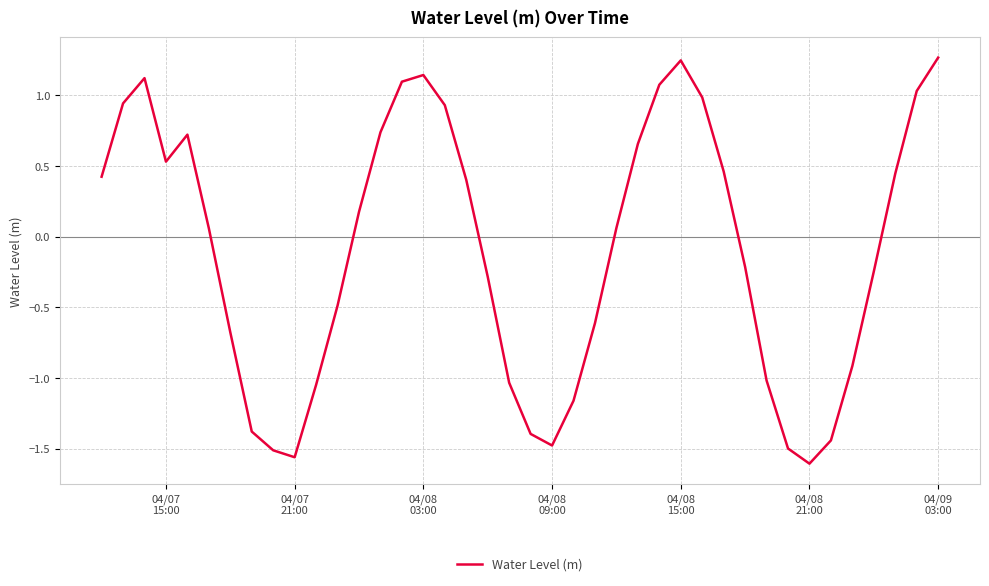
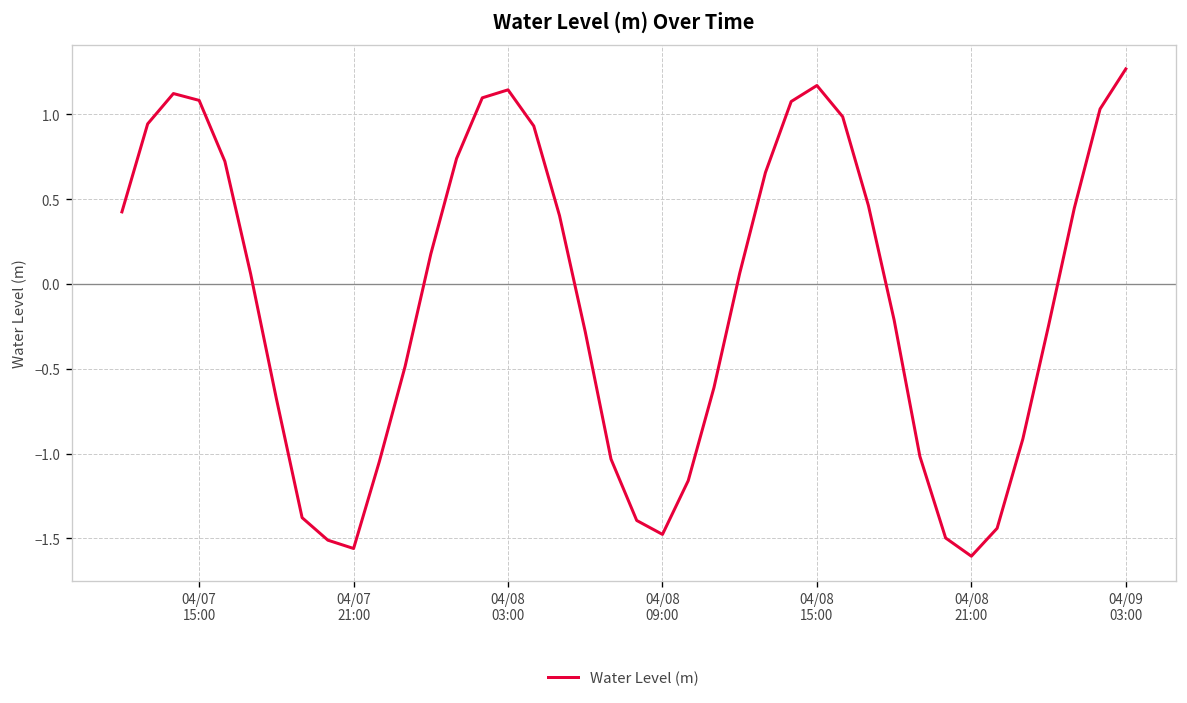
  {
-   "04/07 15:00": 0.53,
+   "04/07 15:00": 1.08,
    "04/07 21:00": -1.56,
    "04/08 03:00": 1.14,
    "04/08 09:00": -1.48,
-   "04/08 15:00": 1.25,
+   "04/08 15:00": 1.17,
    "04/08 21:00": -1.60,
    "04/09 03:00": 1.27
  }
